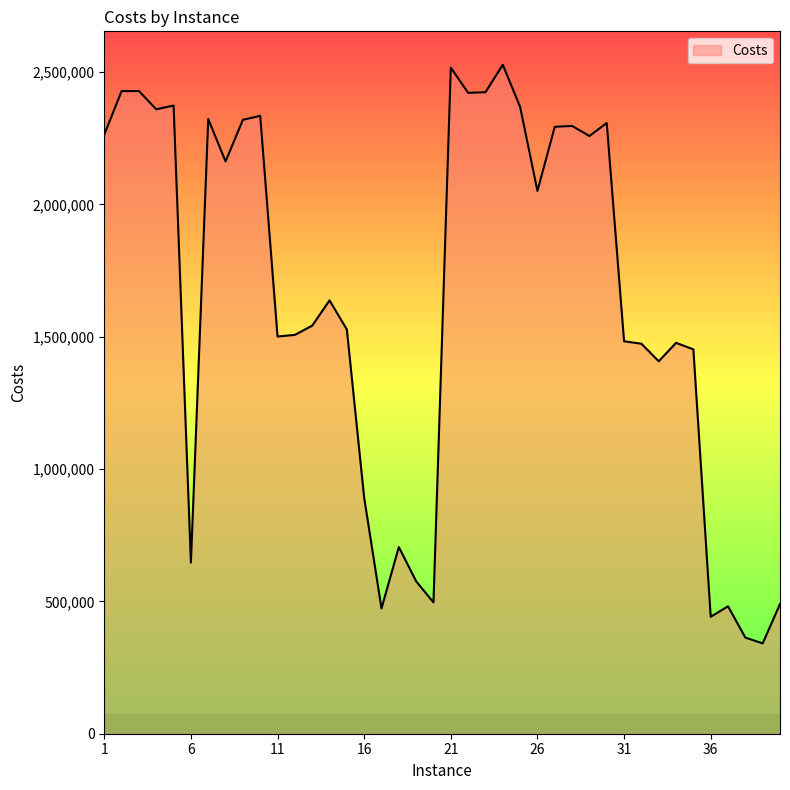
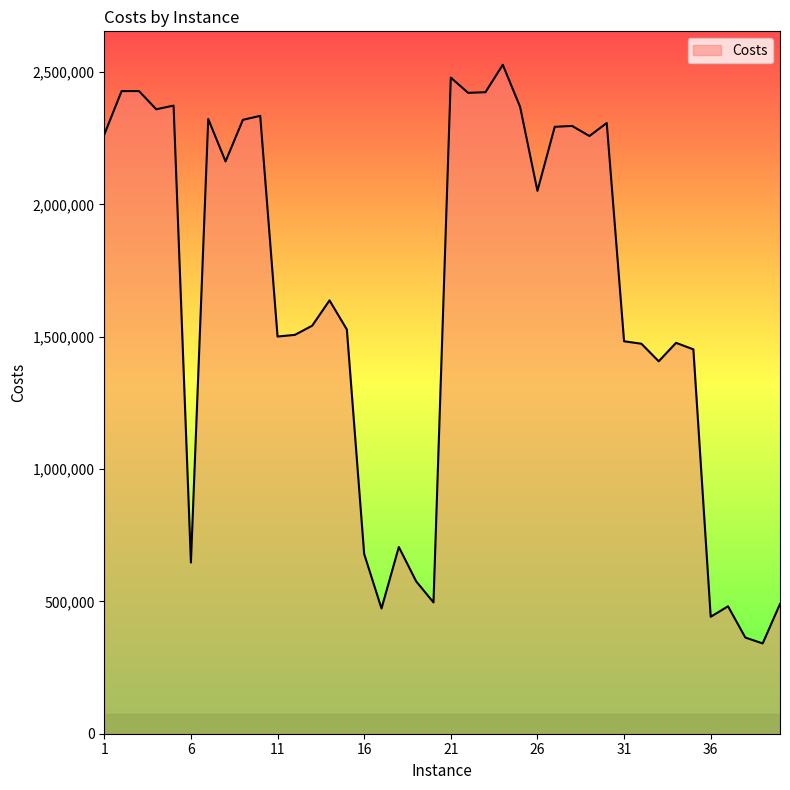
  {
    "1": "2,260,000",
    "6": "650,000",
    "11": "1,500,000",
-   "16": "890,000",
-   "21": "2,520,000",
+   "16": "680,000",
+   "21": "2,480,000",
    "26": "2,050,000",
    "31": "1,480,000",
    "36": "440,000"
  }
